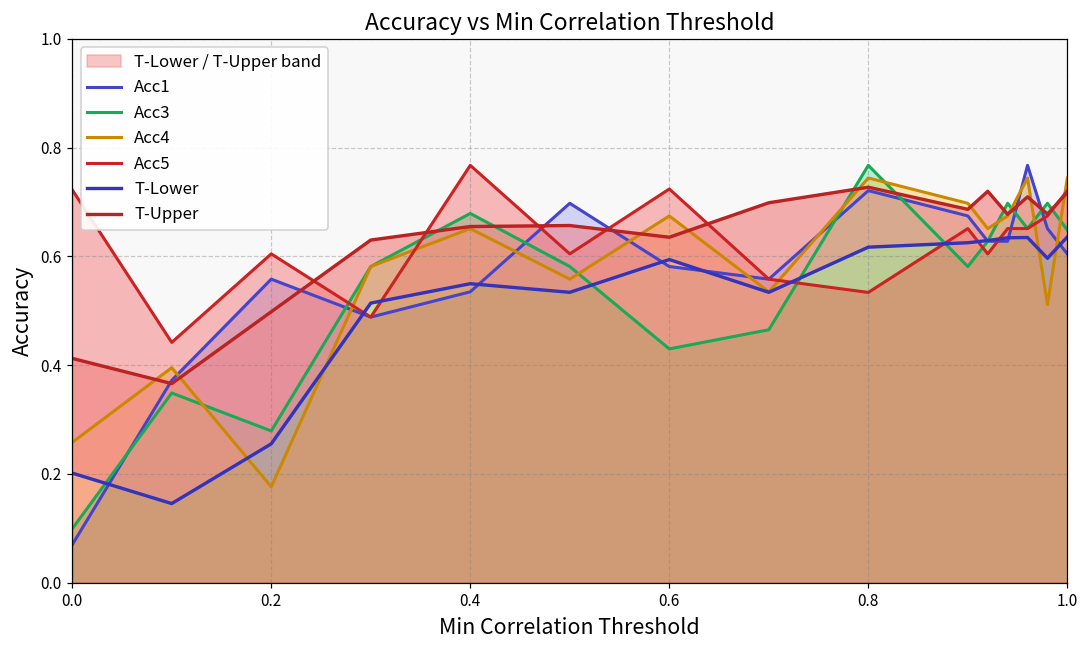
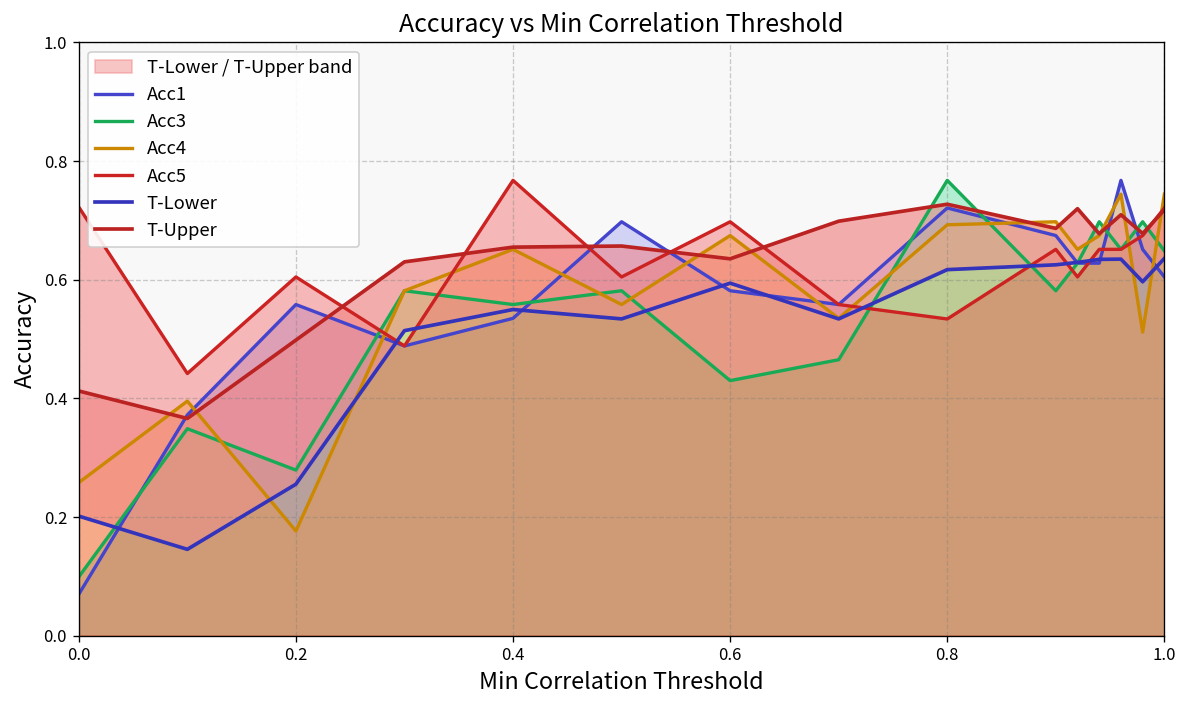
  {
    "Acc3": {
      "0.0": 0.10,
      "0.2": 0.28,
-     "0.4": 0.68,
+     "0.4": 0.56,
      "0.6": 0.43,
      "0.8": 0.77,
      "1.0": 0.65
    },
    "Acc4": {
      "0.0": 0.26,
      "0.2": 0.18,
      "0.6": 0.67,
-     "0.8": 0.74,
+     "0.8": 0.69,
      "1.0": 0.74
    },
    "Acc5": {
      "0.0": 0.72,
      "0.2": 0.60,
      "0.4": 0.77,
-     "0.6": 0.72,
+     "0.6": 0.70,
      "0.8": 0.53
    },
    "T-Lower / T-Upper band": {
      "0.0": 0.41,
      "0.2": 0.50,
      "0.6": 0.64,
      "0.8": 0.73
    }
  }
